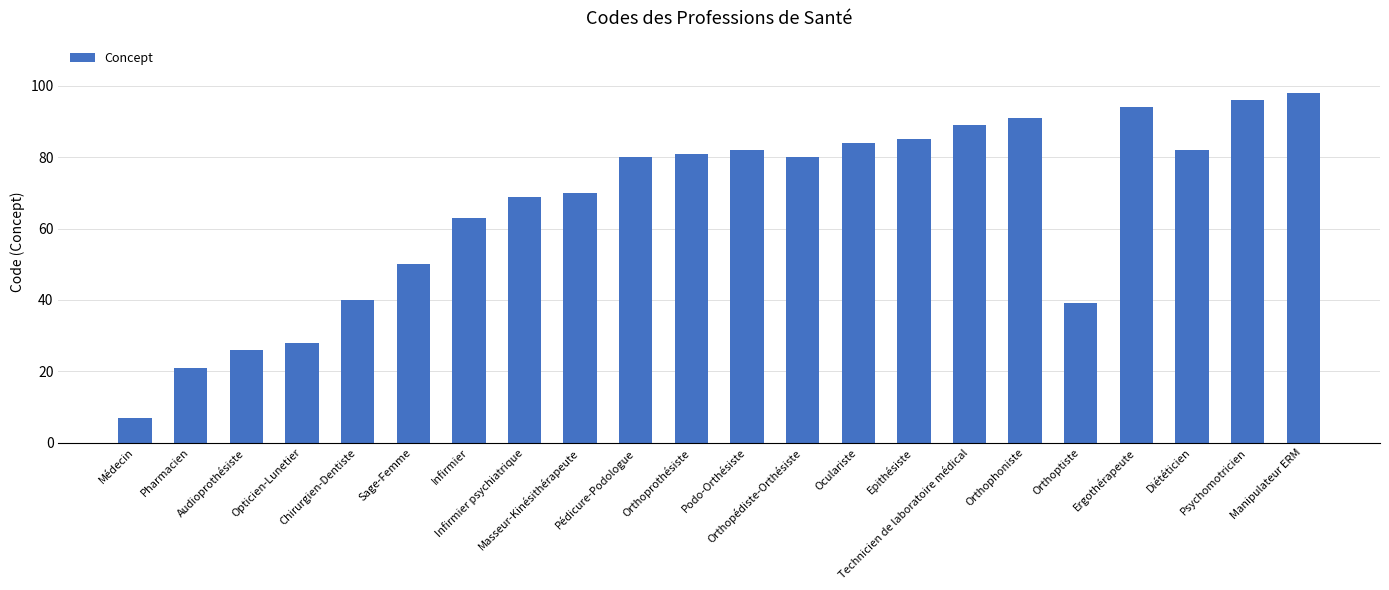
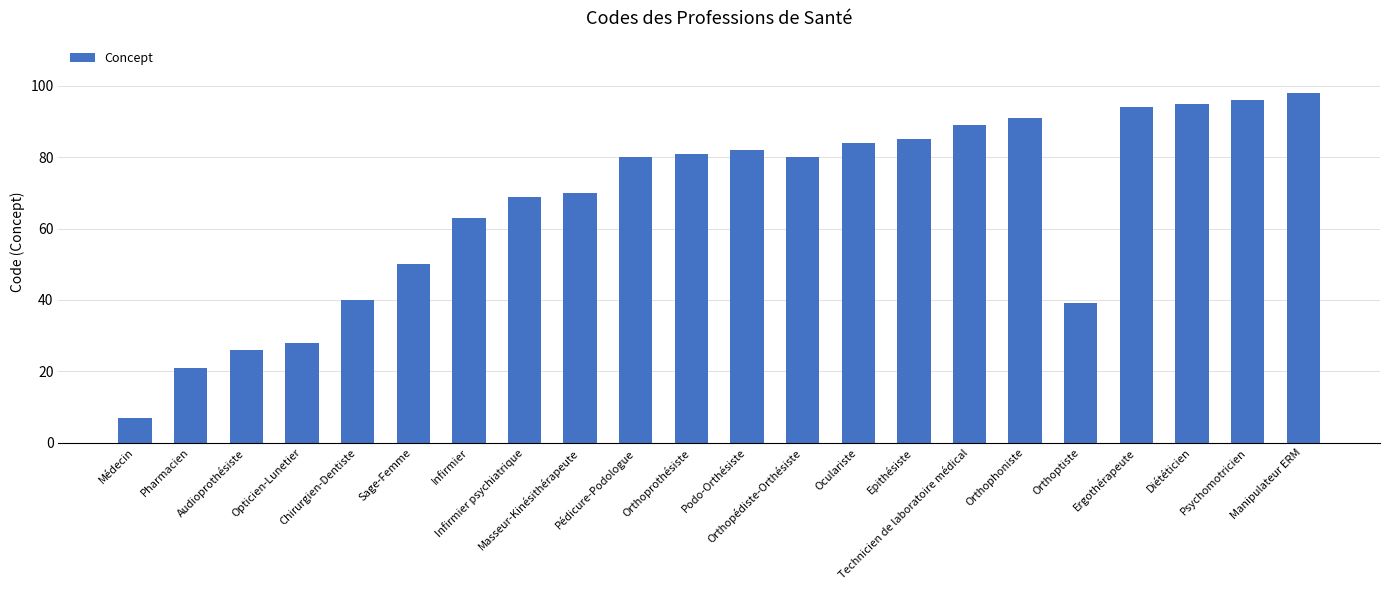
  {
    "Médecin": 7,
    "Pharmacien": 21,
    "Audioprothésiste": 26,
    "Opticien-Lunetier": 28,
    "Chirurgien-Dentiste": 40,
    "Sage-Femme": 50,
    "Infirmier": 63,
    "Infirmier psychiatrique": 69,
    "Masseur-Kinésithérapeute": 70,
    "Pédicure-Podologue": 80,
    "Orthoprothésiste": 81,
    "Podo-Orthésiste": 82,
    "Orthopédiste-Orthésiste": 80,
    "Oculariste": 84,
    "Epithésiste": 85,
    "Technicien de laboratoire médical": 89,
    "Orthophoniste": 91,
    "Orthoptiste": 39,
    "Ergothérapeute": 94,
-   "Diététicien": 82,
+   "Diététicien": 95,
    "Psychomotricien": 96,
    "Manipulateur ERM": 98
  }
